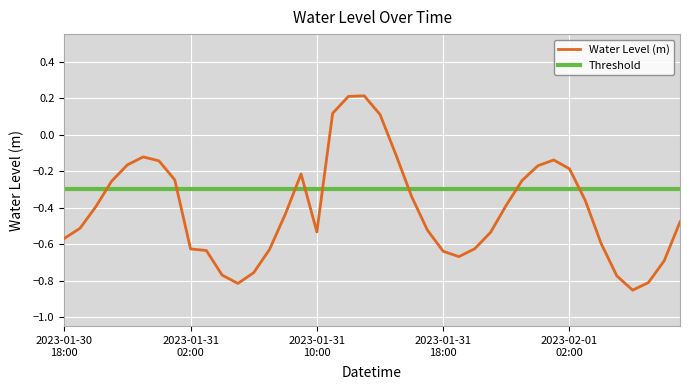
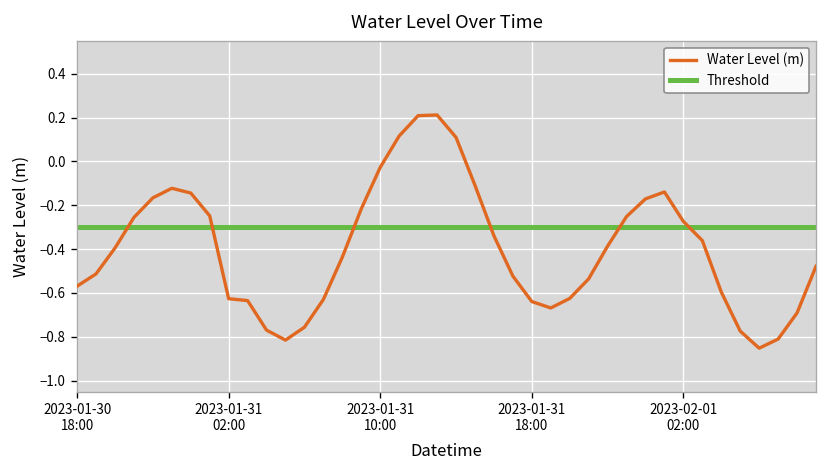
  {
    "2023-01-30 18:00": -0.57,
    "2023-01-31 02:00": -0.63,
-   "2023-01-31 10:00": -0.53,
+   "2023-01-31 10:00": -0.03,
    "2023-01-31 18:00": -0.64,
-   "2023-02-01 02:00": -0.19
+   "2023-02-01 02:00": -0.27
  }
